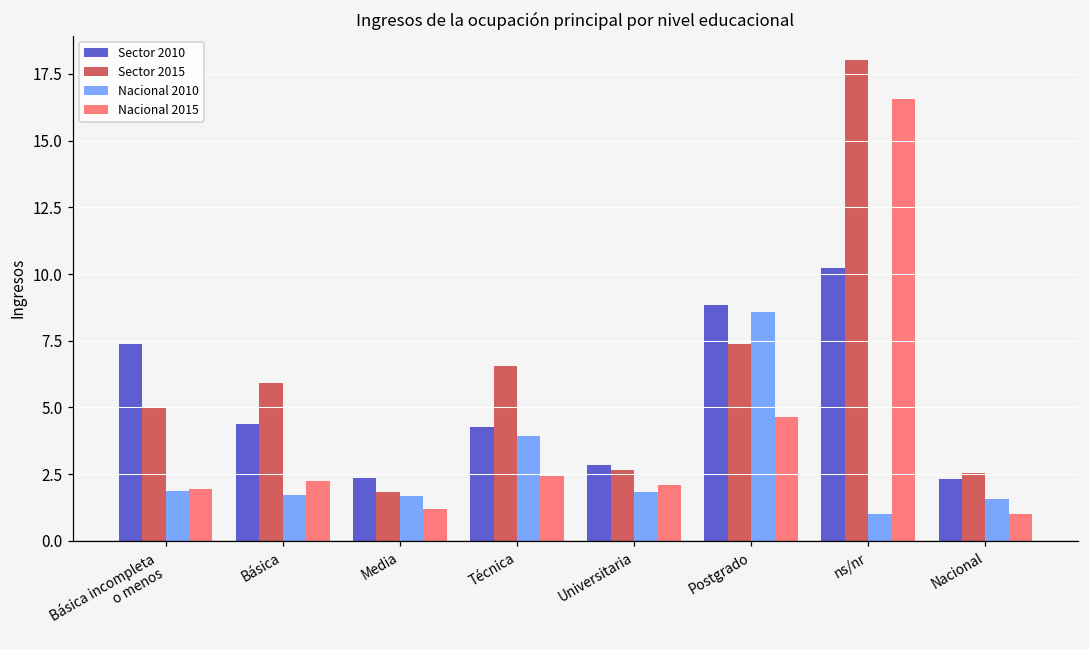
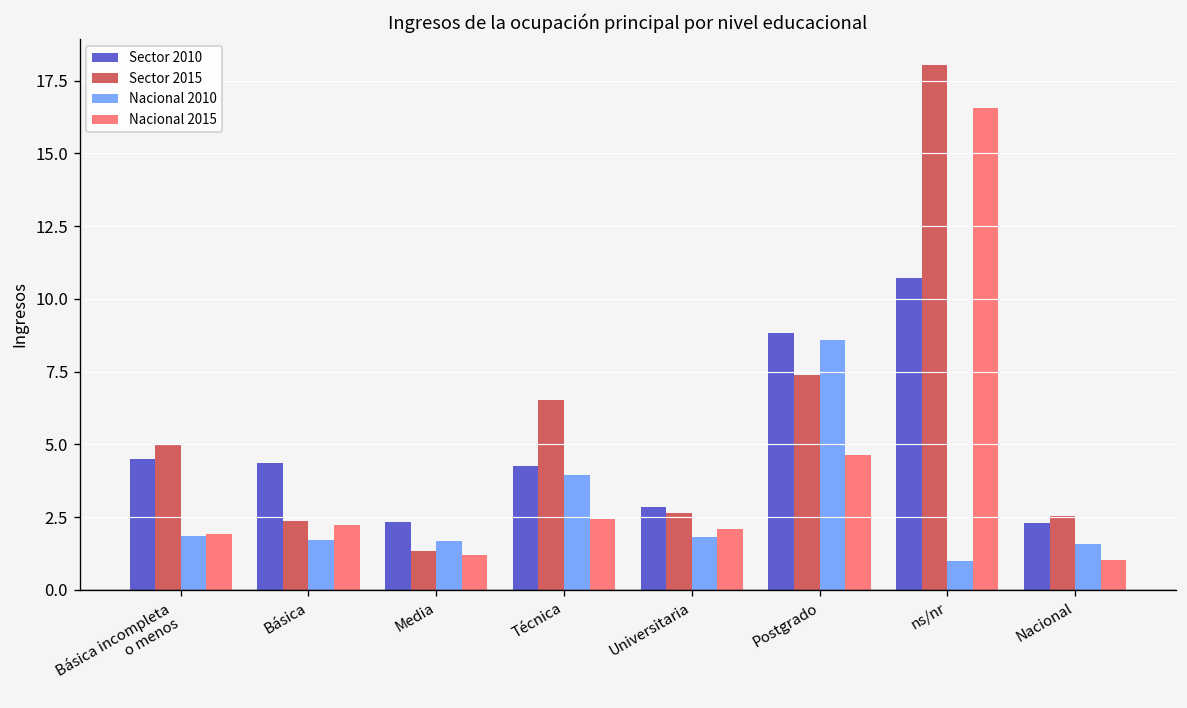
  {
    "Sector 2010": {
-     "Básica incompleta o menos": 7.4,
+     "Básica incompleta o menos": 4.5,
      "Básica": 4.4,
      "Media": 2.4,
      "Técnica": 4.3,
      "Universitaria": 2.9,
      "Postgrado": 8.8,
-     "ns/nr": 10.2,
+     "ns/nr": 10.7,
      "Nacional": 2.3
    },
    "Sector 2015": {
      "Básica incompleta o menos": 5.0,
-     "Básica": 5.9,
-     "Media": 1.8,
+     "Básica": 2.4,
+     "Media": 1.3,
      "Técnica": 6.5,
      "Universitaria": 2.7,
      "Postgrado": 7.4,
      "ns/nr": 18.0,
      "Nacional": 2.5
    },
    "Nacional 2010": {
      "Básica incompleta o menos": 1.9,
      "Básica": 1.7,
      "Media": 1.7,
      "Técnica": 3.9,
      "Universitaria": 1.8,
      "Postgrado": 8.6,
      "ns/nr": 1.0,
      "Nacional": 1.6
    },
    "Nacional 2015": {
      "Básica incompleta o menos": 1.9,
      "Básica": 2.2,
      "Media": 1.2,
      "Técnica": 2.4,
      "Universitaria": 2.1,
      "Postgrado": 4.6,
      "ns/nr": 16.6,
      "Nacional": 1.0
    }
  }
